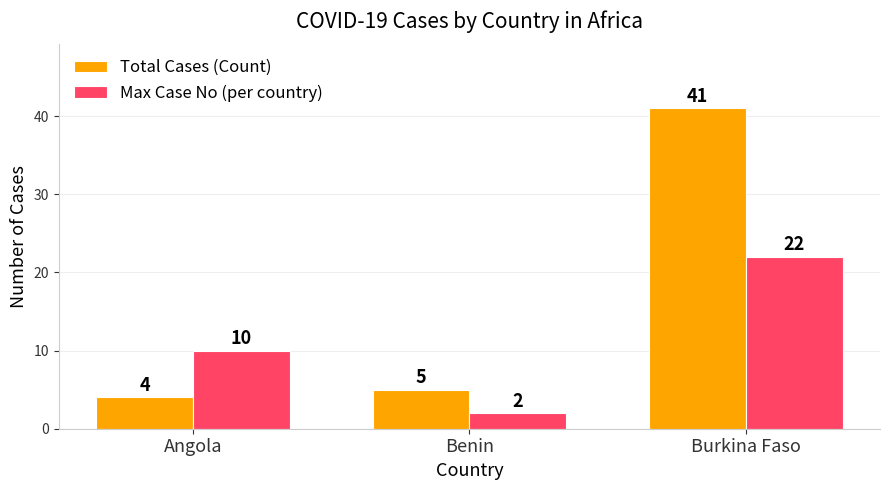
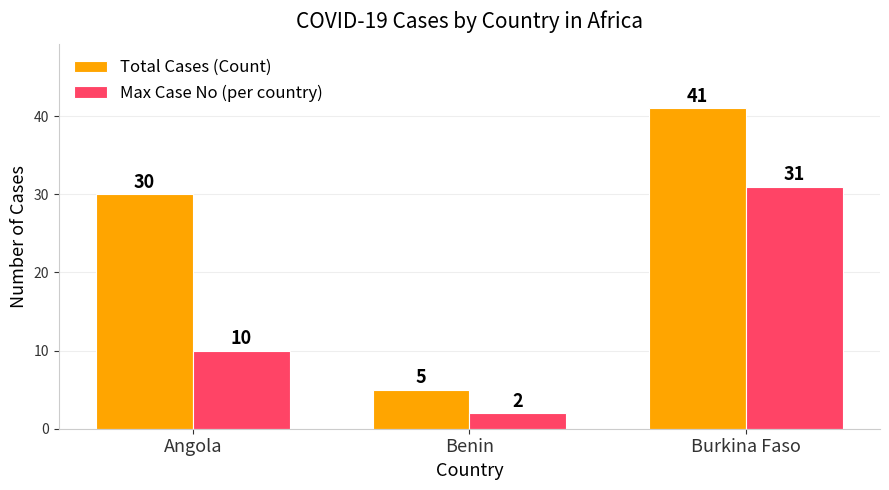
  {
    "Total Cases (Count)": {
-     "Angola": 4,
+     "Angola": 30,
      "Benin": 5,
      "Burkina Faso": 41
    },
    "Max Case No (per country)": {
      "Angola": 10,
      "Benin": 2,
-     "Burkina Faso": 22
+     "Burkina Faso": 31
    }
  }
